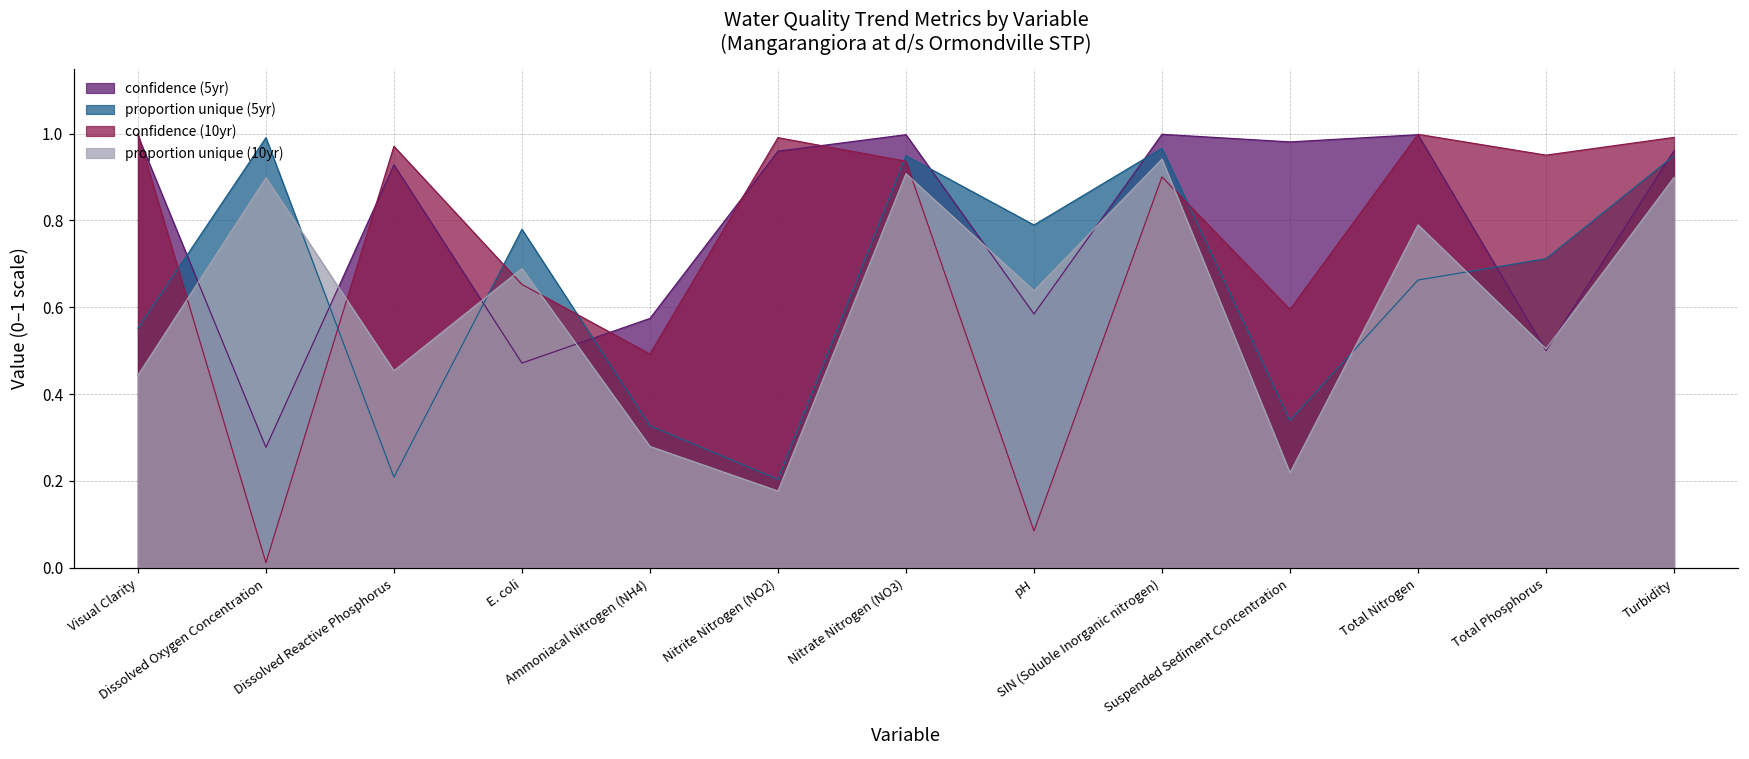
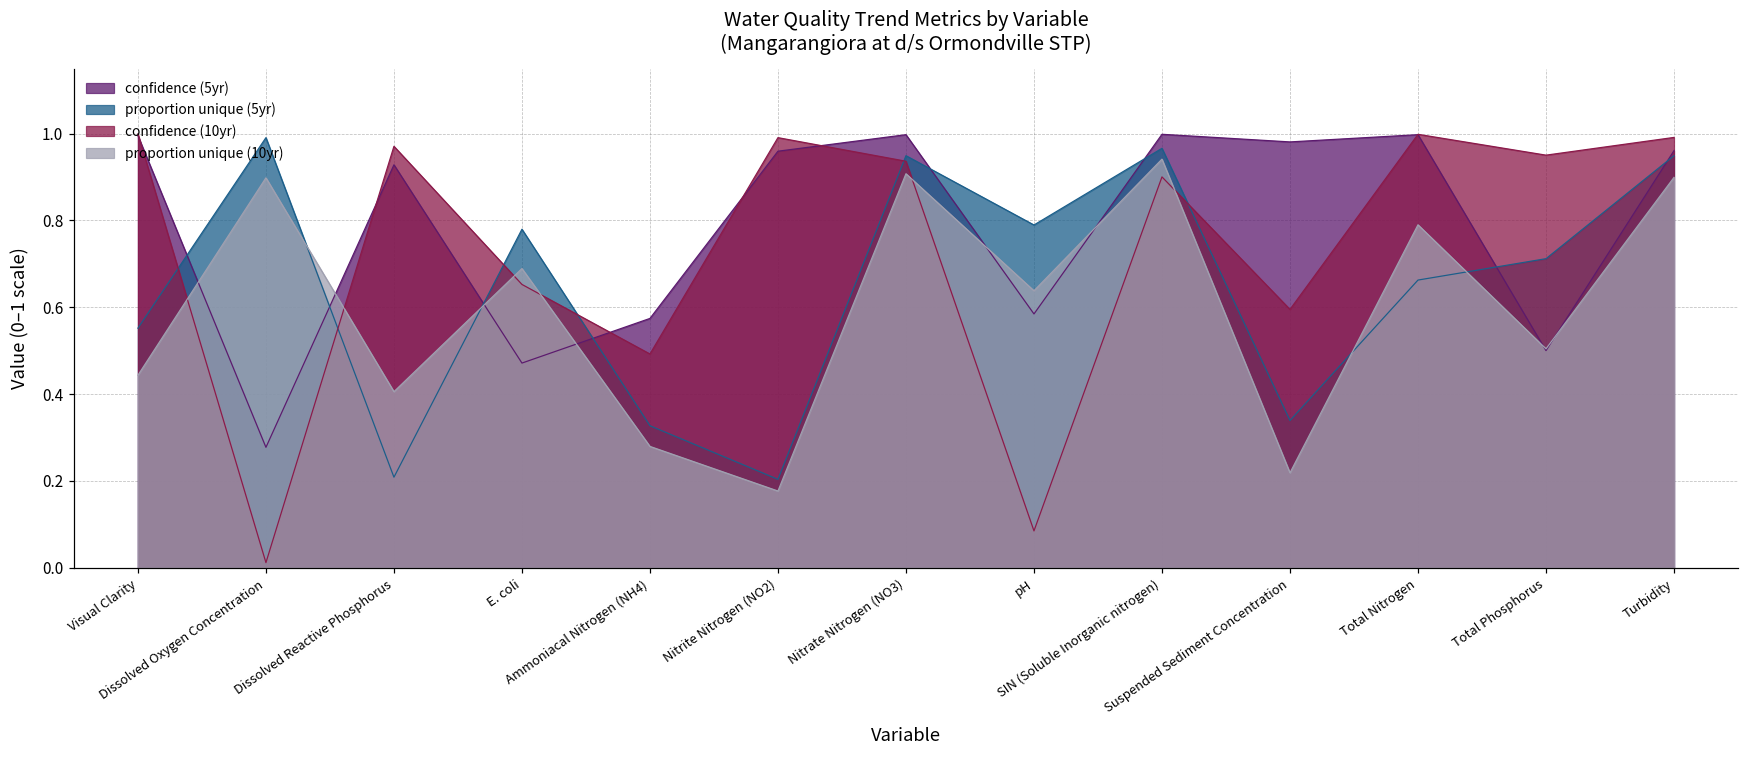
  {
    "proportion unique (5yr)": {
      "Visual Clarity": 0.55,
      "Dissolved Oxygen Concentration": 0.99,
      "Dissolved Reactive Phosphorus": 0.21,
      "E. coli": 0.78,
      "Ammoniacal Nitrogen (NH4)": 0.33,
      "Nitrite Nitrogen (NO2)": 0.20,
      "Nitrate Nitrogen (NO3)": 0.95,
      "pH": 0.79,
      "SIN (Soluble Inorganic nitrogen)": 0.97,
      "Suspended Sediment Concentration": 0.34,
      "Total Nitrogen": 0.66,
      "Total Phosphorus": 0.71,
      "Turbidity": 0.95
    },
    "proportion unique (10yr)": {
      "Visual Clarity": 0.44,
      "Dissolved Oxygen Concentration": 0.90,
-     "Dissolved Reactive Phosphorus": 0.45,
+     "Dissolved Reactive Phosphorus": 0.41,
      "E. coli": 0.69,
      "Ammoniacal Nitrogen (NH4)": 0.28,
      "Nitrite Nitrogen (NO2)": 0.18,
      "Nitrate Nitrogen (NO3)": 0.91,
      "pH": 0.64,
      "SIN (Soluble Inorganic nitrogen)": 0.94,
      "Suspended Sediment Concentration": 0.22,
      "Total Nitrogen": 0.79,
      "Turbidity": 0.90
    }
  }
